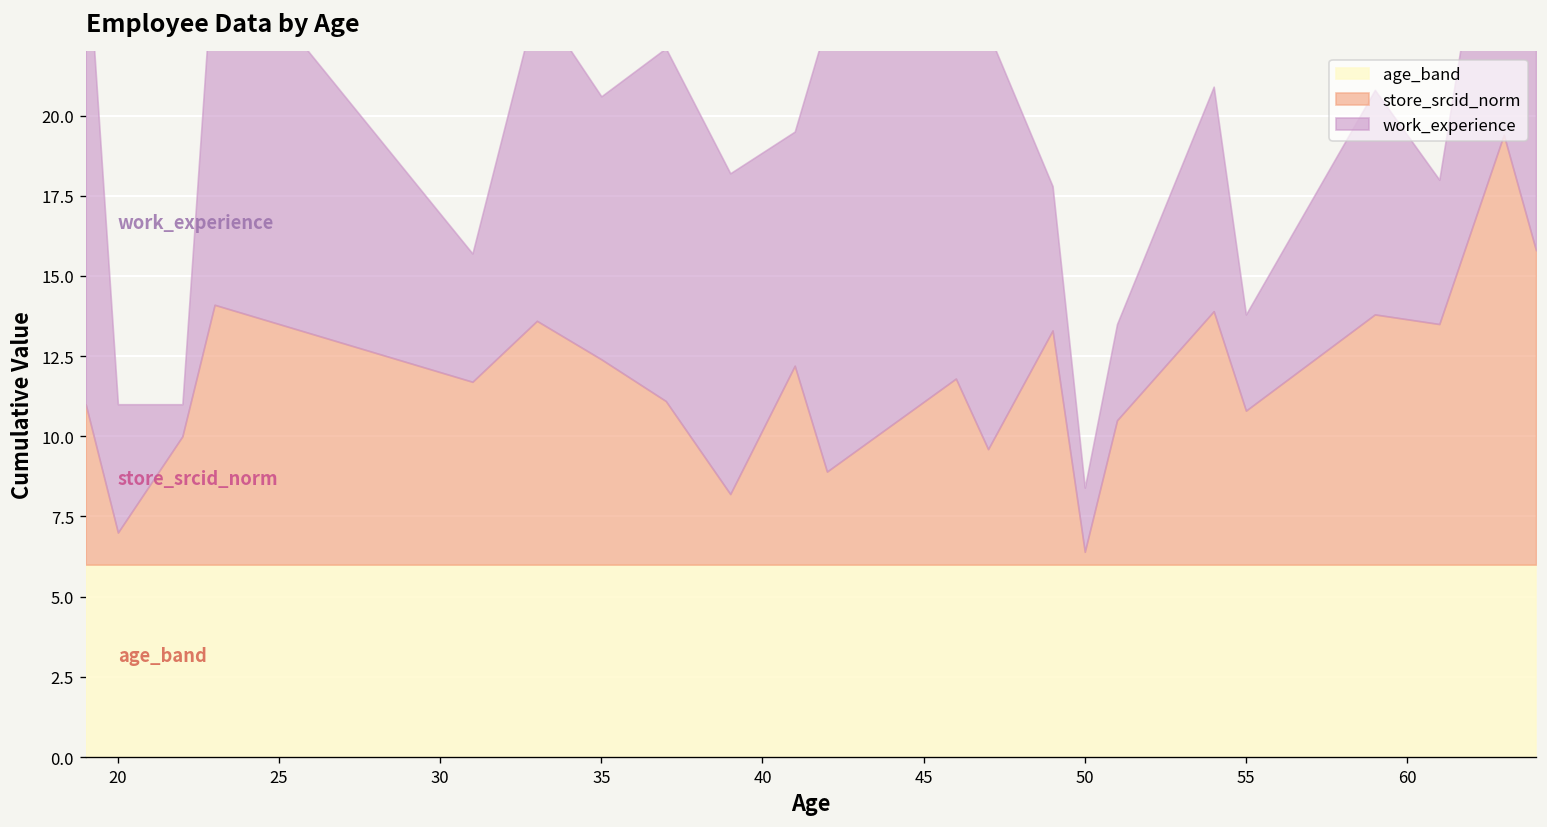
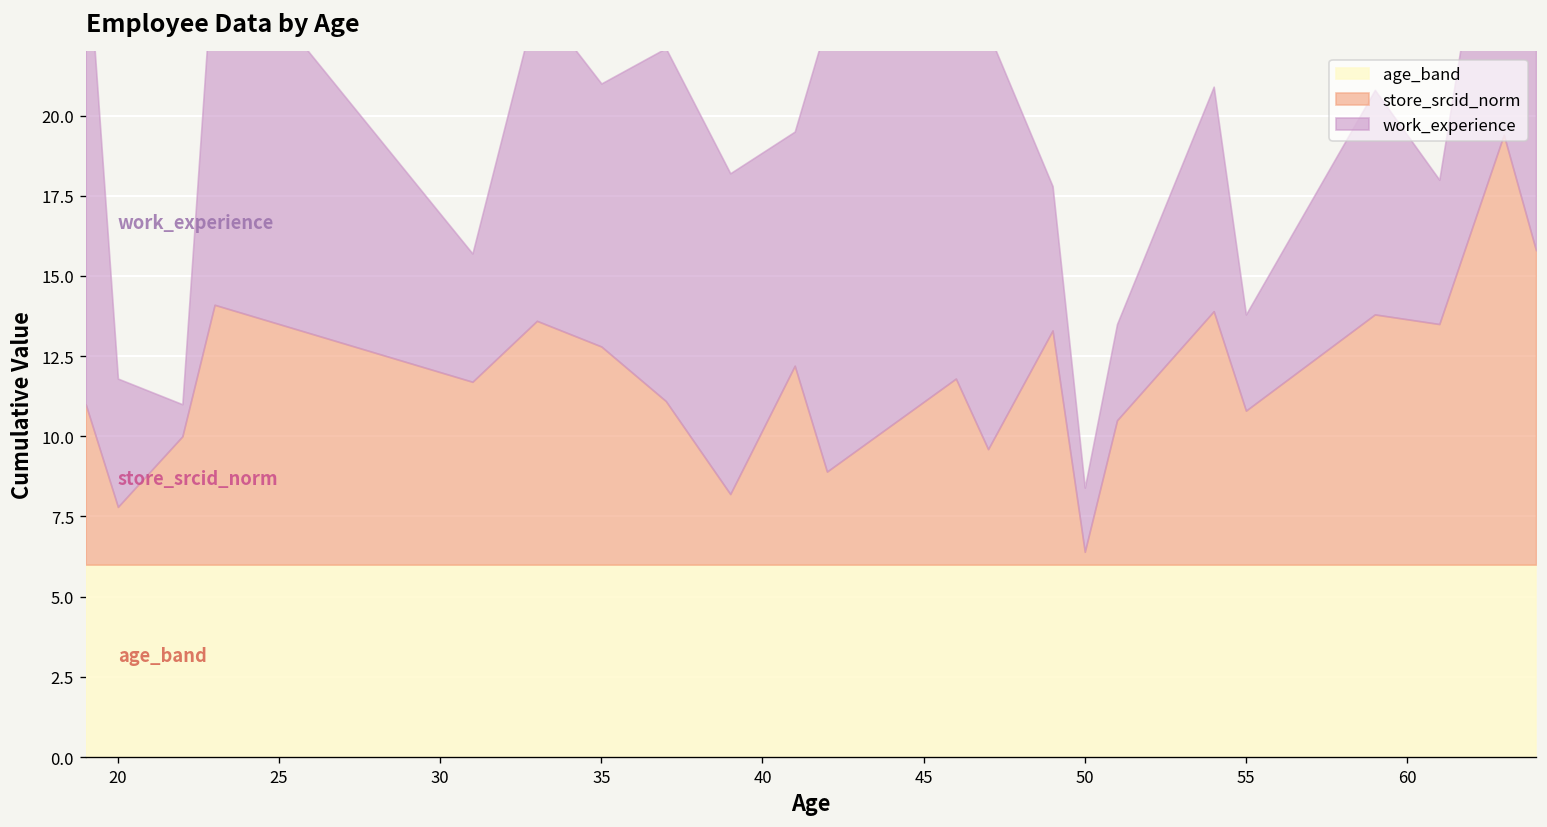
  {
    "age_band": {
      "20": 6.0,
      "35": 6.0,
      "50": 6.0,
      "55": 6.0
    },
    "store_srcid_norm": {
-     "20": 1.0,
-     "35": 6.4,
+     "20": 1.8,
+     "35": 6.8,
      "50": 0.4,
      "55": 4.8
    },
    "work_experience": {
      "20": 4.0,
      "35": 8.2,
      "50": 2.0,
      "55": 3.0
    }
  }
